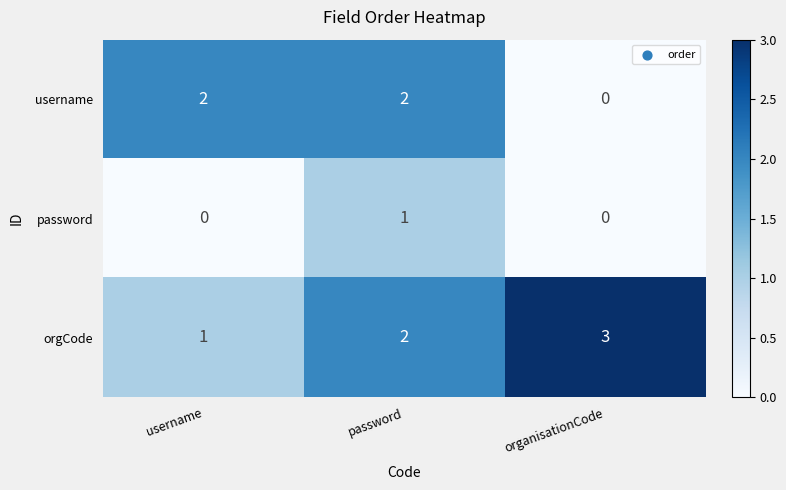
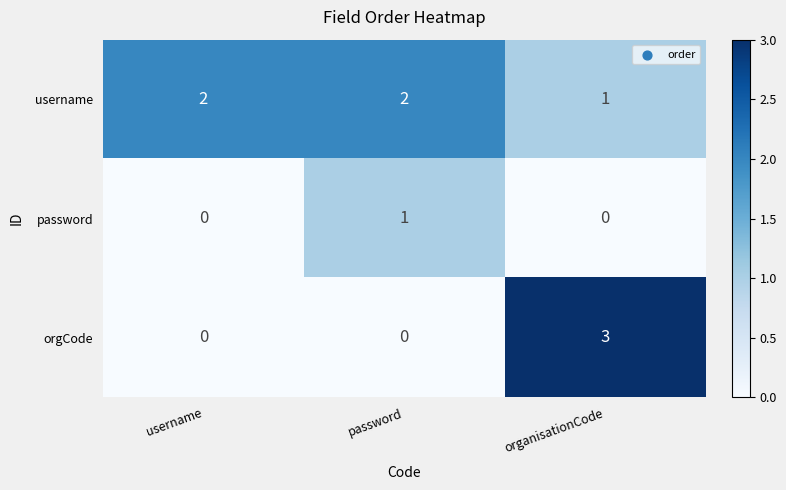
  {
    "username": {
      "username": 2,
      "password": 2,
-     "organisationCode": 0
+     "organisationCode": 1
    },
    "password": {
      "username": 0,
      "password": 1,
      "organisationCode": 0
    },
    "orgCode": {
-     "username": 1,
-     "password": 2,
+     "username": 0,
+     "password": 0,
      "organisationCode": 3
    }
  }
